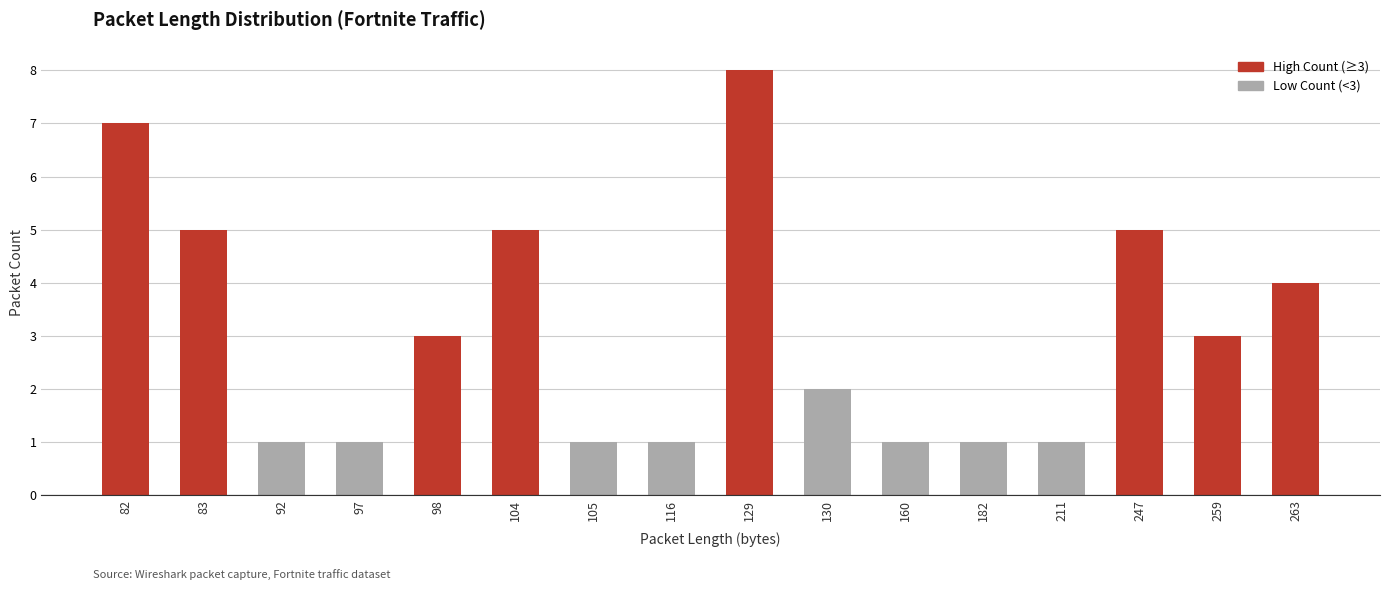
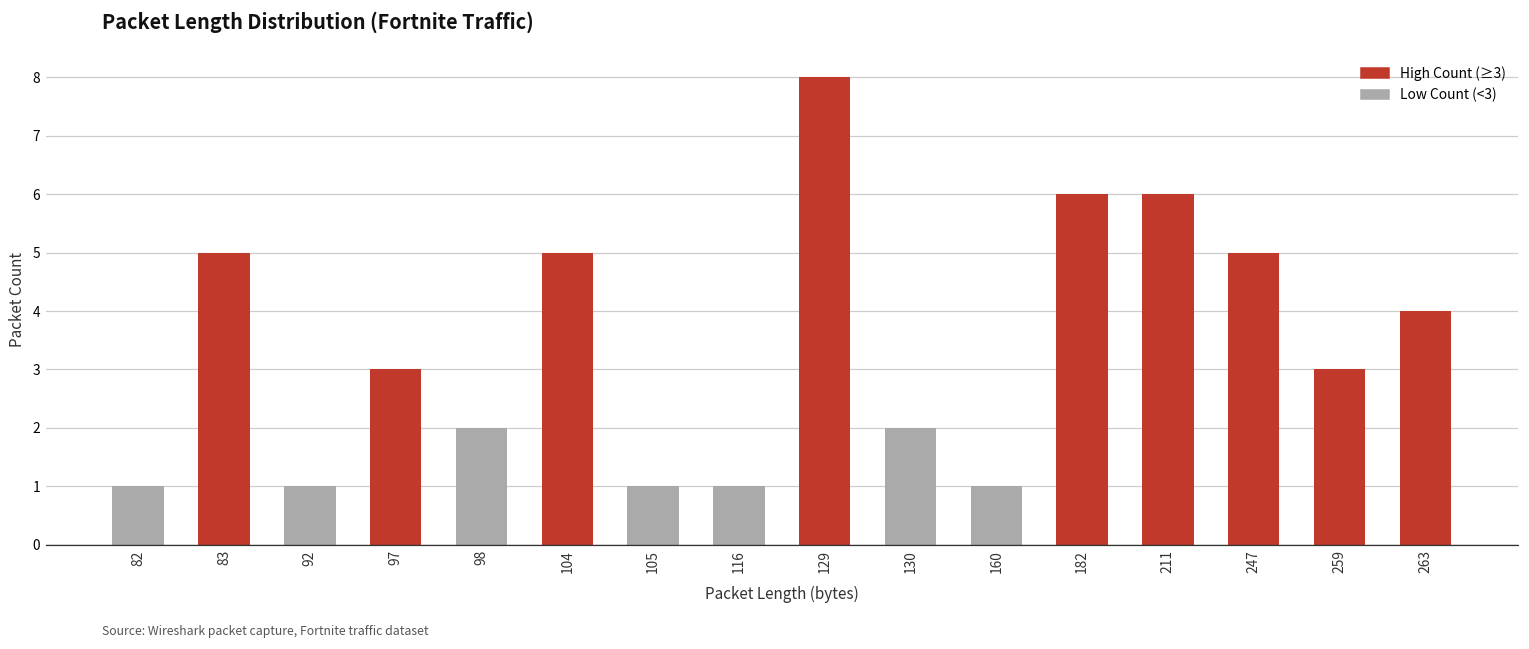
  {
-   "82": 7,
+   "82": 1,
    "83": 5,
    "92": 1,
-   "97": 1,
-   "98": 3,
+   "97": 3,
+   "98": 2,
    "104": 5,
    "105": 1,
    "116": 1,
    "129": 8,
    "130": 2,
    "160": 1,
-   "182": 1,
-   "211": 1,
+   "182": 6,
+   "211": 6,
    "247": 5,
    "259": 3,
    "263": 4
  }
